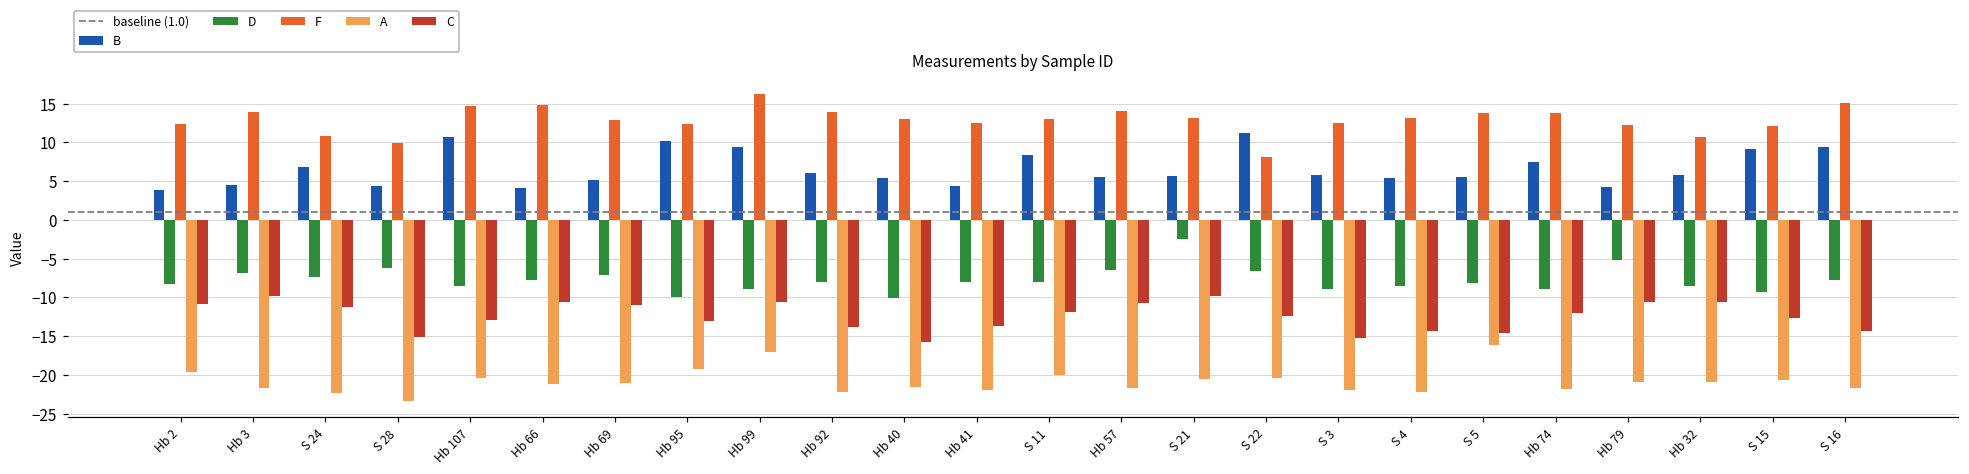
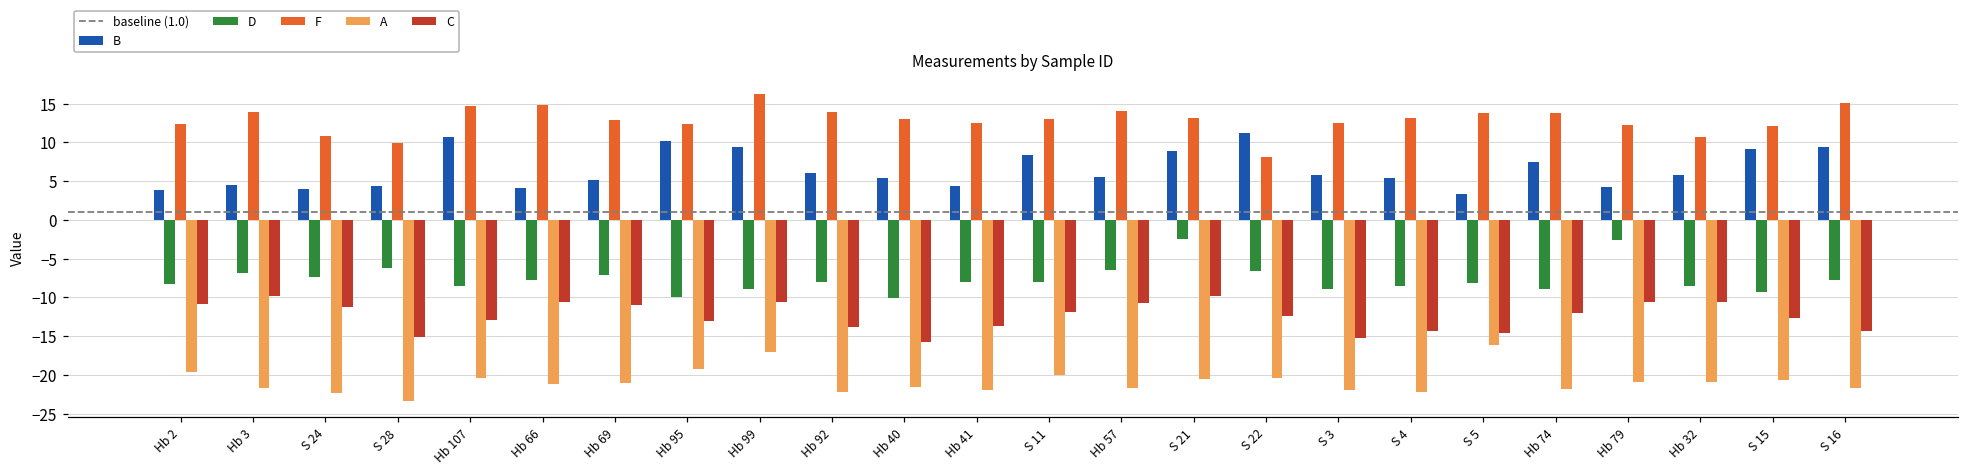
  {
    "B": {
      "Hb 2": 4,
      "Hb 3": 5,
-     "S 24": 7,
+     "S 24": 4,
      "S 28": 4,
      "Hb 107": 11,
      "Hb 66": 4,
      "Hb 69": 5,
      "Hb 95": 10,
      "Hb 99": 9,
      "Hb 92": 6,
      "Hb 40": 5,
      "Hb 41": 4,
      "S 11": 8,
      "Hb 57": 6,
-     "S 21": 6,
+     "S 21": 9,
      "S 22": 11,
      "S 3": 6,
      "S 4": 5,
-     "S 5": 6,
+     "S 5": 3,
      "Hb 74": 7,
      "Hb 79": 4,
      "Hb 32": 6,
      "S 15": 9,
      "S 16": 9
    },
    "D": {
      "Hb 2": -8,
      "Hb 3": -7,
      "S 24": -7,
      "S 28": -6,
      "Hb 107": -9,
      "Hb 66": -8,
      "Hb 69": -7,
      "Hb 95": -10,
      "Hb 99": -9,
      "Hb 92": -8,
      "Hb 40": -10,
      "Hb 41": -8,
      "S 11": -8,
      "Hb 57": -6,
      "S 21": -3,
      "S 22": -7,
      "S 3": -9,
      "S 4": -8,
      "S 5": -8,
      "Hb 74": -9,
-     "Hb 79": -5,
+     "Hb 79": -3,
      "Hb 32": -9,
      "S 15": -9,
      "S 16": -8
    },
    "A": {
      "Hb 2": -20,
      "Hb 3": -22,
      "S 24": -22,
      "S 28": -23,
      "Hb 107": -20,
      "Hb 66": -21,
      "Hb 69": -21,
      "Hb 95": -19,
      "Hb 99": -17,
      "Hb 92": -22,
      "Hb 40": -22,
      "Hb 41": -22,
      "S 11": -20,
      "Hb 57": -22,
      "S 21": -21,
      "S 22": -20,
      "S 3": -22,
      "S 4": -22,
      "S 5": -16,
      "Hb 74": -22,
      "Hb 79": -21,
      "Hb 32": -21,
      "S 15": -21,
      "S 16": -22
    }
  }
